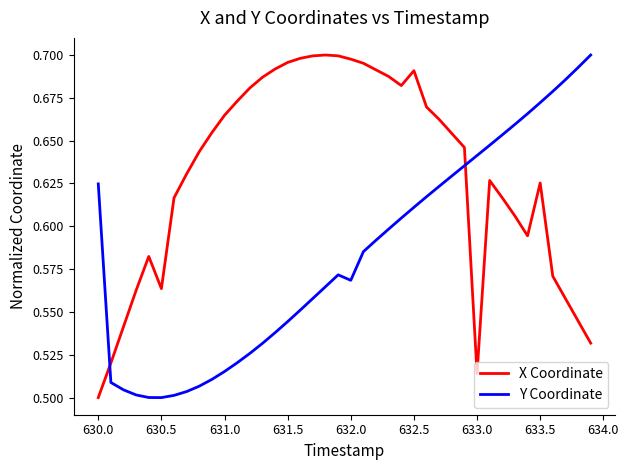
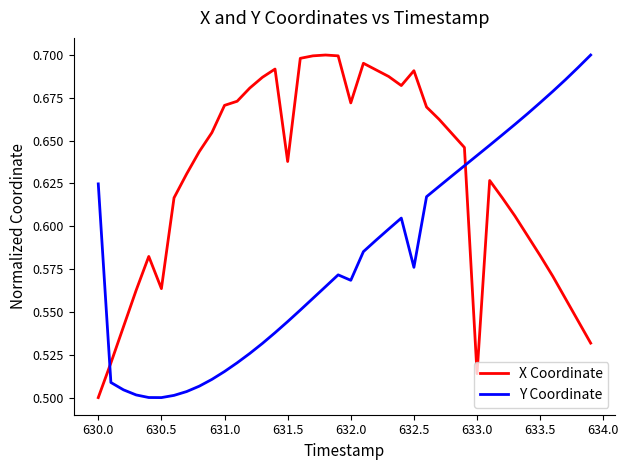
  {
    "X Coordinate": {
      "630.0": 0.500,
      "630.5": 0.564,
-     "631.0": 0.665,
-     "631.5": 0.696,
-     "632.0": 0.698,
+     "631.0": 0.671,
+     "631.5": 0.638,
+     "632.0": 0.672,
      "632.5": 0.691,
-     "633.5": 0.625
+     "633.5": 0.583
    },
    "Y Coordinate": {
      "630.0": 0.625,
      "630.5": 0.500,
      "631.0": 0.515,
      "631.5": 0.544,
      "632.0": 0.568,
-     "632.5": 0.611,
+     "632.5": 0.576,
      "633.0": 0.641,
      "633.5": 0.672
    }
  }
